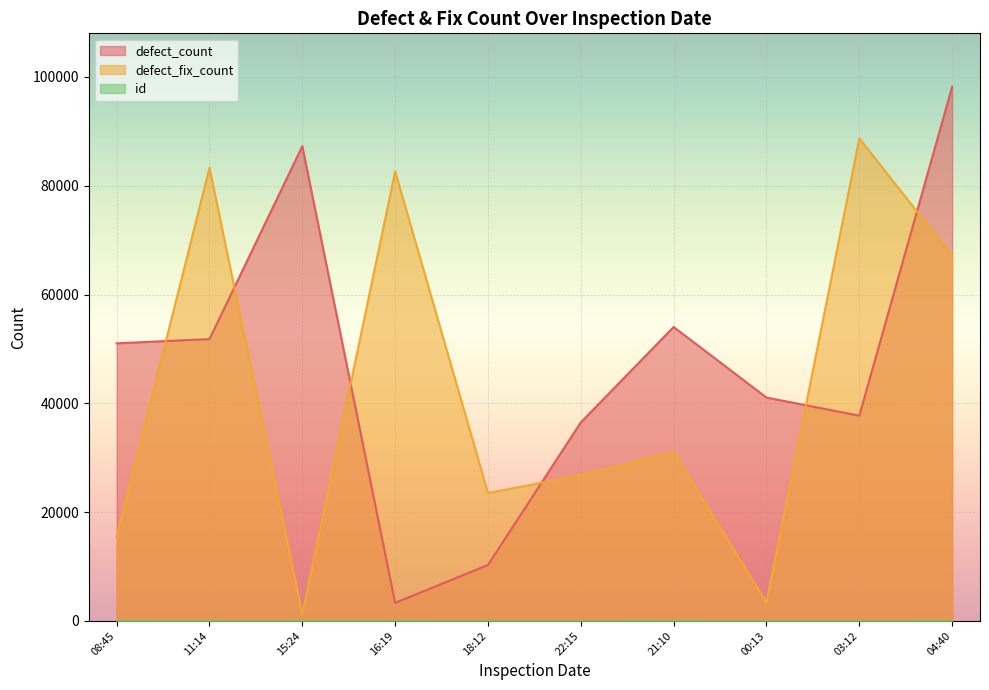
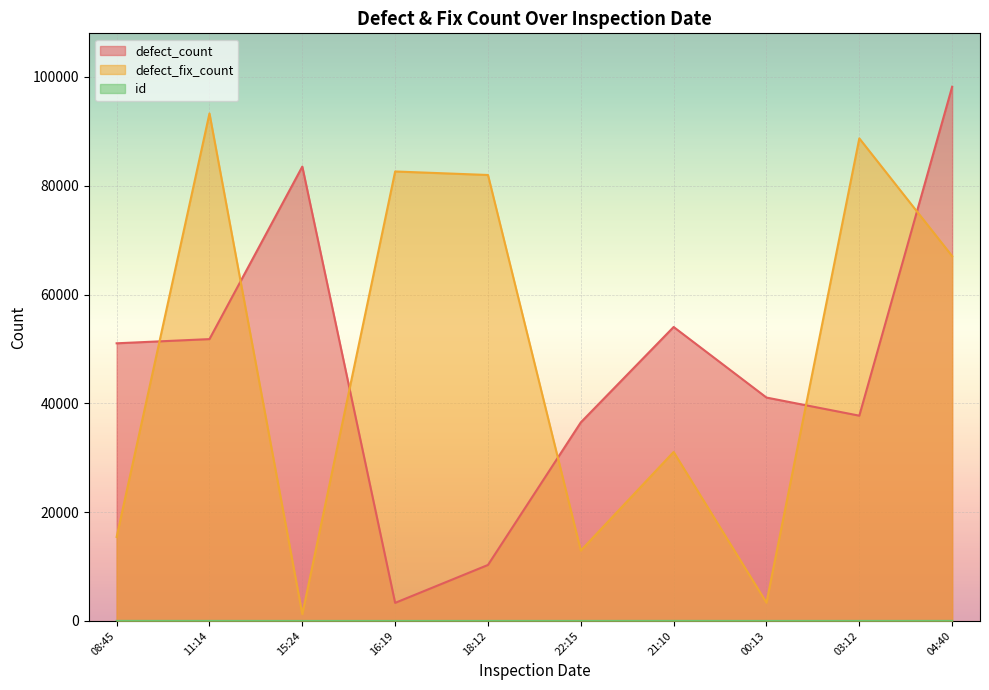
  {
    "defect_count": {
      "08:45": 51000,
      "11:14": 52000,
-     "15:24": 87000,
+     "15:24": 84000,
      "16:19": 3000,
      "18:12": 10000,
      "22:15": 36000,
      "21:10": 54000,
      "00:13": 41000,
      "03:12": 38000,
      "04:40": 98000
    },
    "defect_fix_count": {
      "08:45": 15000,
-     "11:14": 83000,
+     "11:14": 93000,
      "15:24": 1000,
      "16:19": 83000,
-     "18:12": 24000,
-     "22:15": 27000,
+     "18:12": 82000,
+     "22:15": 13000,
      "21:10": 31000,
      "00:13": 3000,
      "03:12": 89000,
      "04:40": 67000
    },
    "id": {
      "08:45": 0,
      "11:14": 0,
      "15:24": 0,
      "16:19": 0,
      "18:12": 0,
      "22:15": 0,
      "21:10": 0,
      "00:13": 0,
      "03:12": 0,
      "04:40": 0
    }
  }
